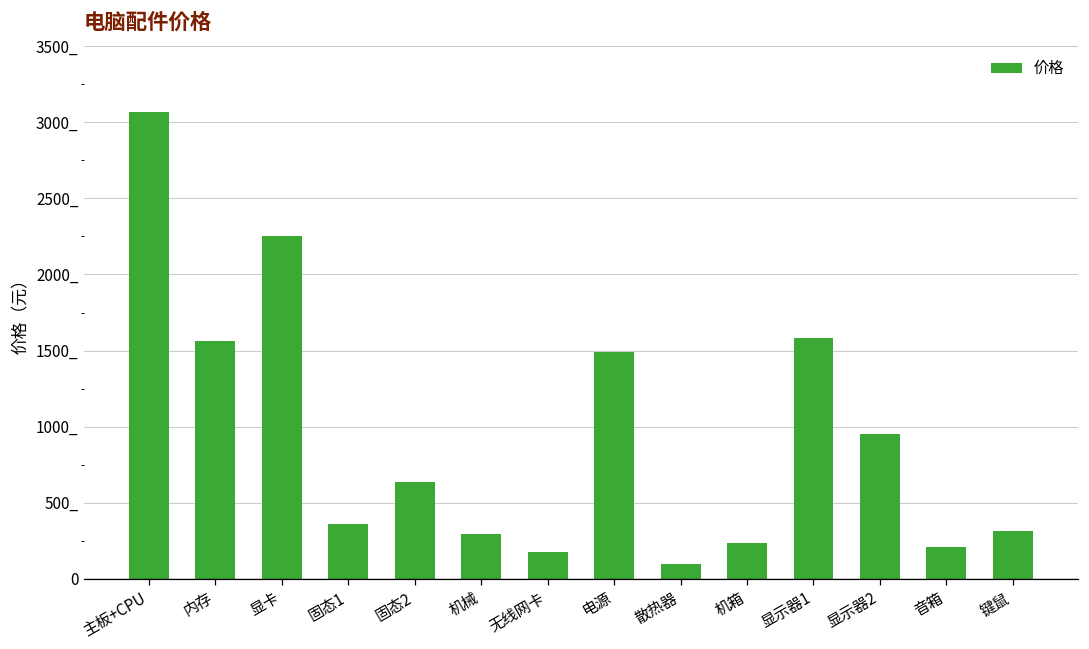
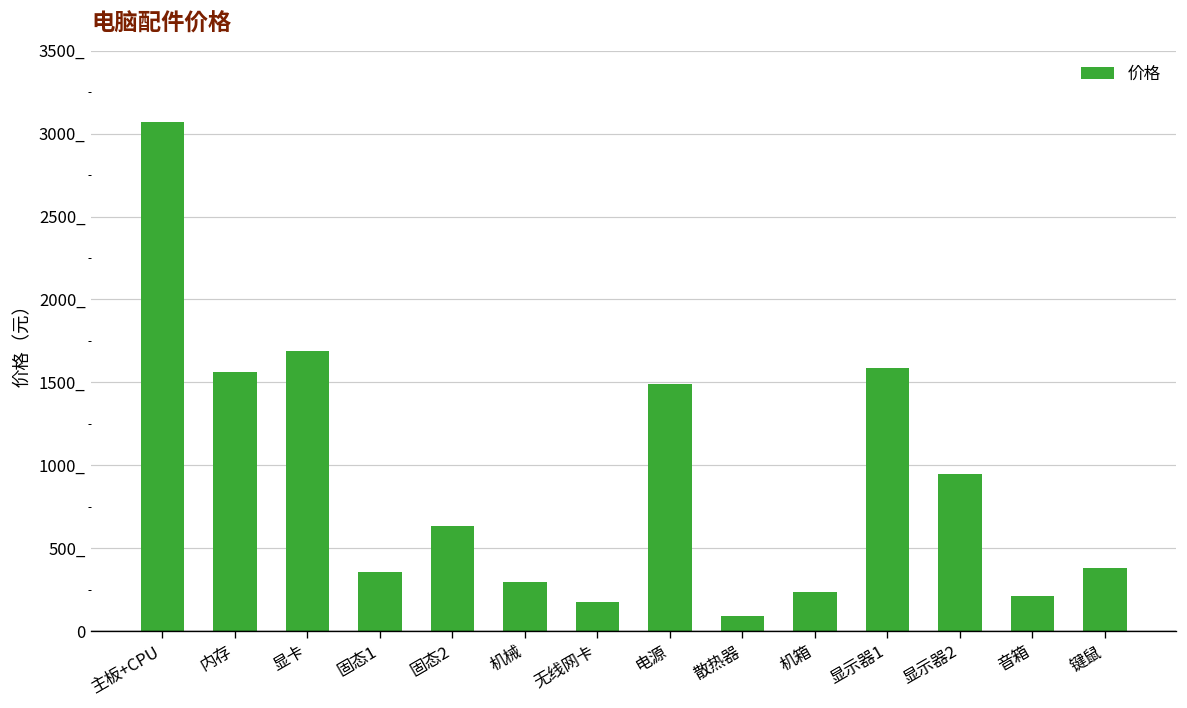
  {
    "主板+CPU": "3070_",
    "内存": "1560_",
-   "显卡": "2260_",
+   "显卡": "1690_",
    "固态1": "360_",
    "固态2": "630_",
    "机械": "300_",
    "无线网卡": "180_",
    "电源": "1490_",
    "散热器": "90_",
    "机箱": "240_",
    "显示器1": "1580_",
    "显示器2": "950_",
    "音箱": "210_",
-   "键鼠": "320_"
+   "键鼠": "380_"
  }
